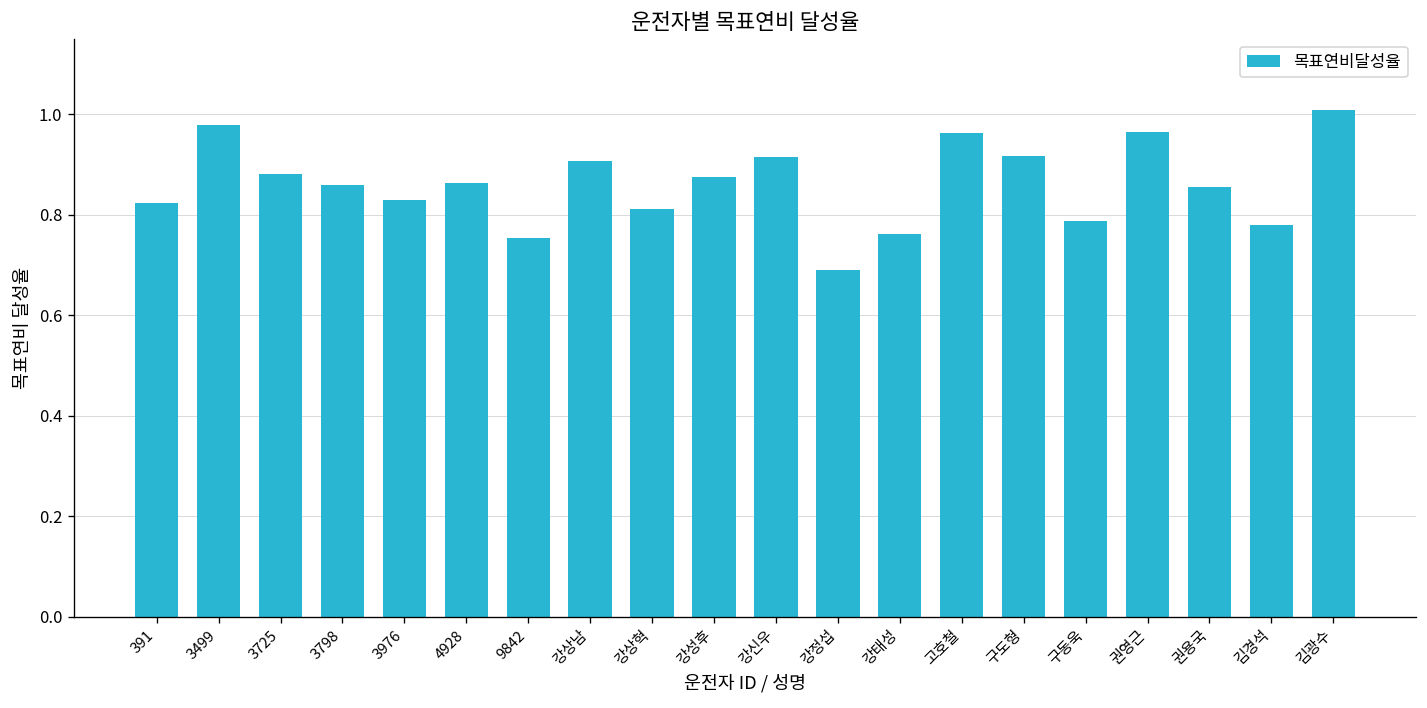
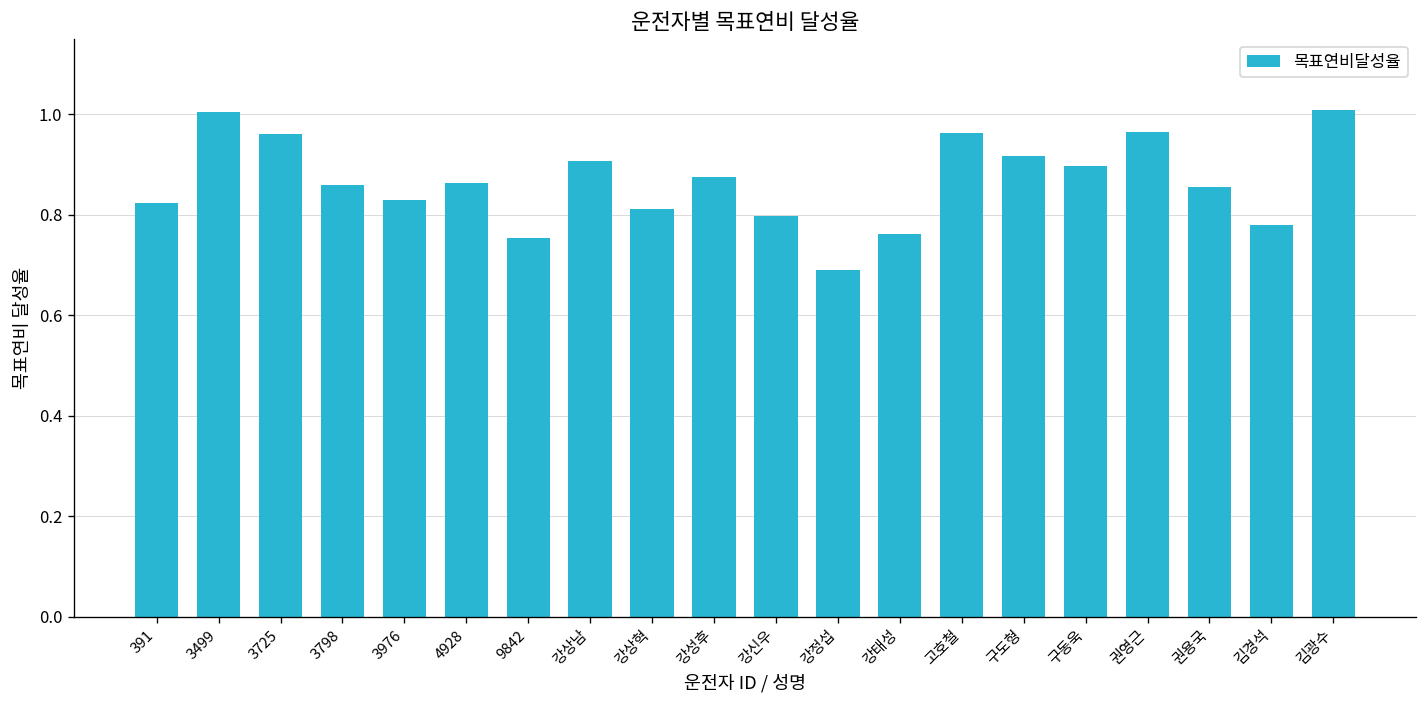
  {
    "391": 0.82,
-   "3499": 0.98,
-   "3725": 0.88,
+   "3499": 1.00,
+   "3725": 0.96,
    "3798": 0.86,
    "3976": 0.83,
    "4928": 0.86,
    "9842": 0.75,
    "강상남": 0.91,
    "강상혁": 0.81,
    "강성후": 0.87,
-   "강신우": 0.91,
+   "강신우": 0.80,
    "강정섭": 0.69,
    "강태성": 0.76,
    "고호철": 0.96,
    "구도형": 0.92,
-   "구동욱": 0.79,
+   "구동욱": 0.90,
    "권영근": 0.96,
    "권용국": 0.86,
    "김경석": 0.78,
    "김광수": 1.01
  }
